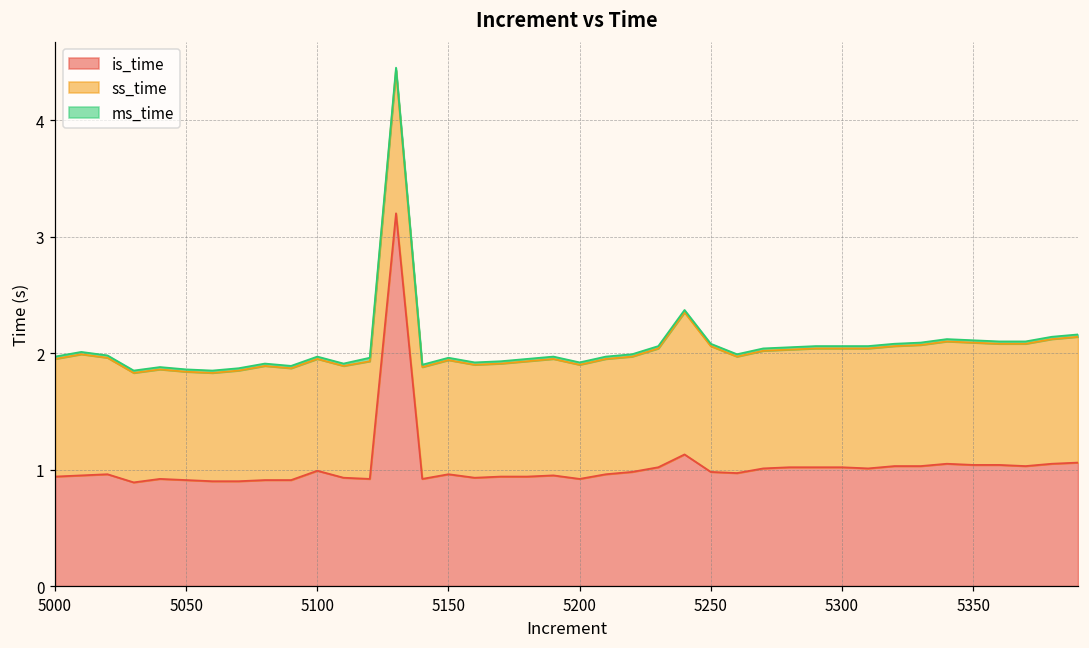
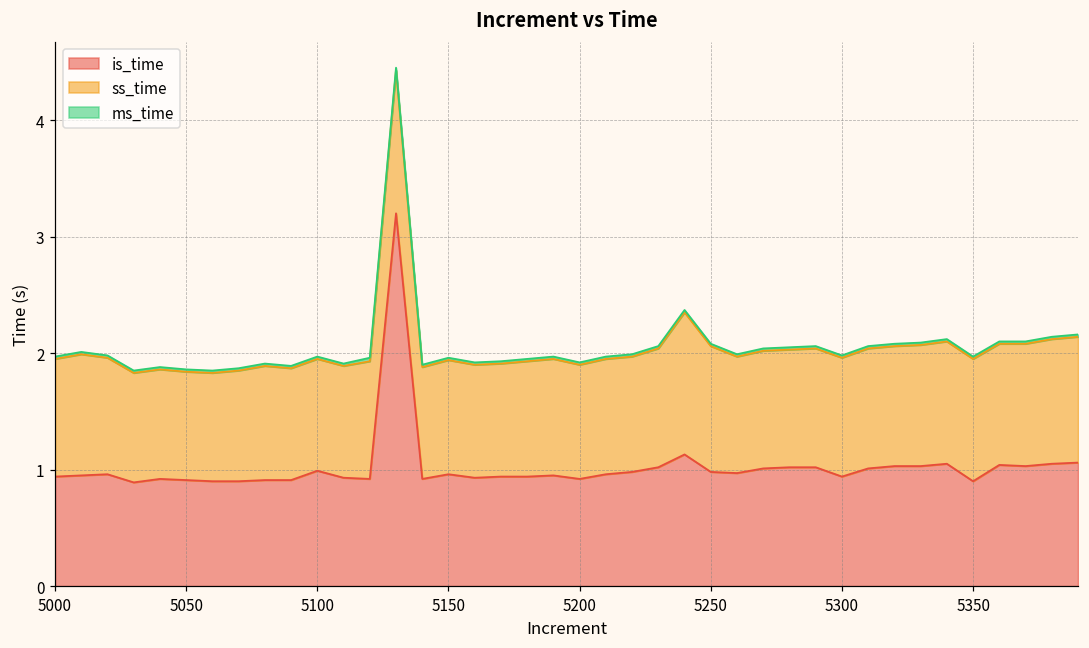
  {
    "is_time": {
      "5000": 0.94,
      "5050": 0.91,
      "5100": 0.99,
      "5150": 0.96,
      "5200": 0.92,
      "5250": 0.98,
-     "5300": 1.02,
-     "5350": 1.04
+     "5300": 0.94,
+     "5350": 0.90
    }
  }
